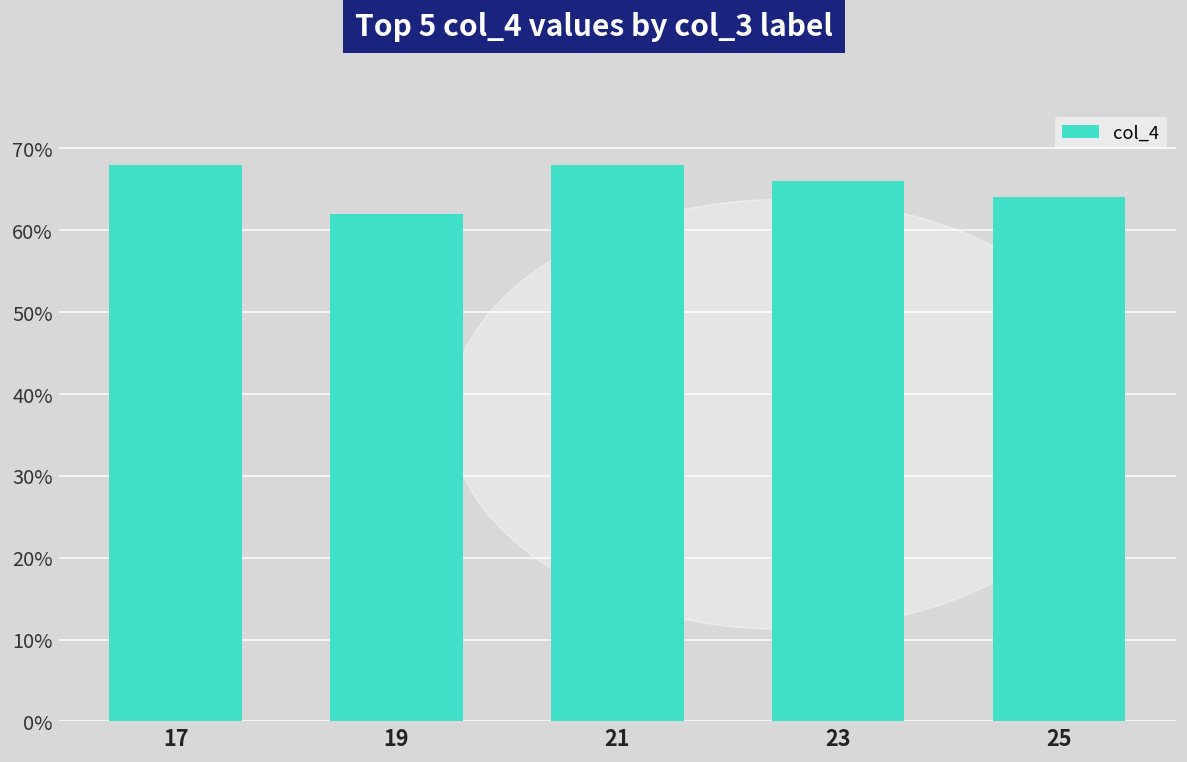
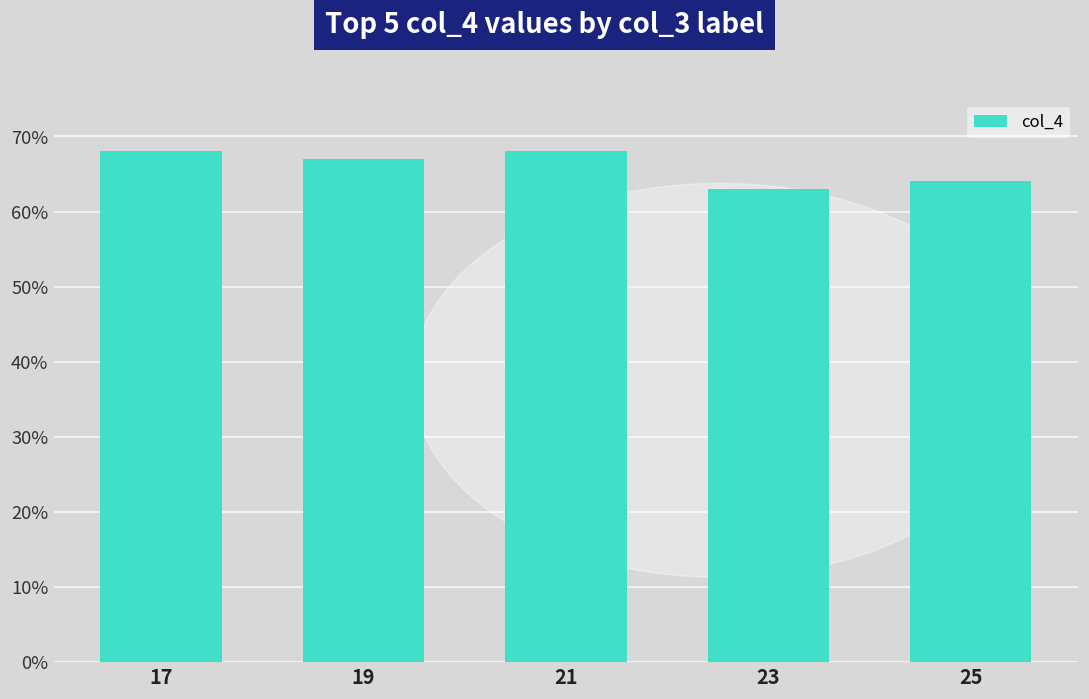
  {
    "17": "68%",
-   "19": "62%",
+   "19": "67%",
    "21": "68%",
-   "23": "66%",
+   "23": "63%",
    "25": "64%"
  }
